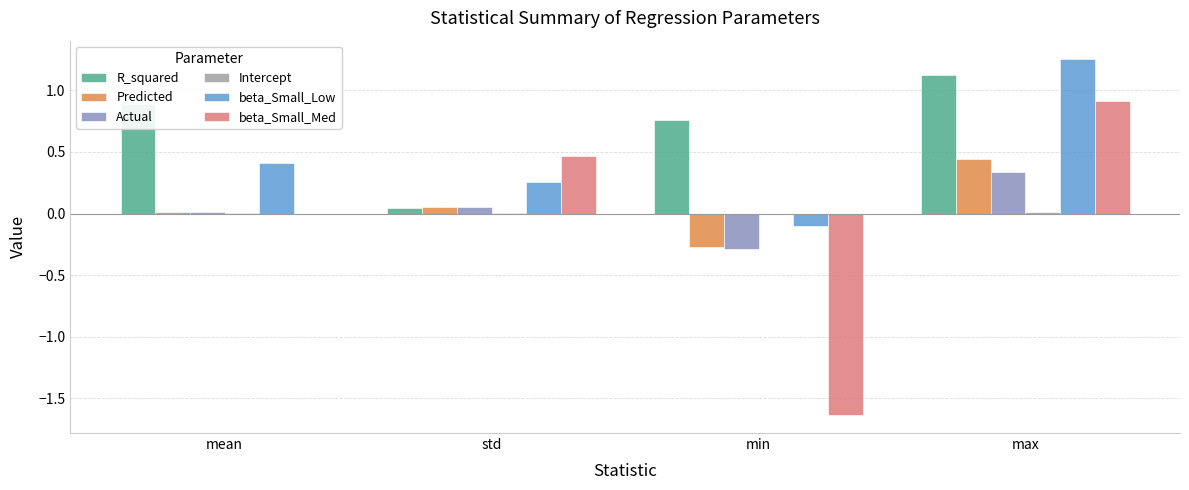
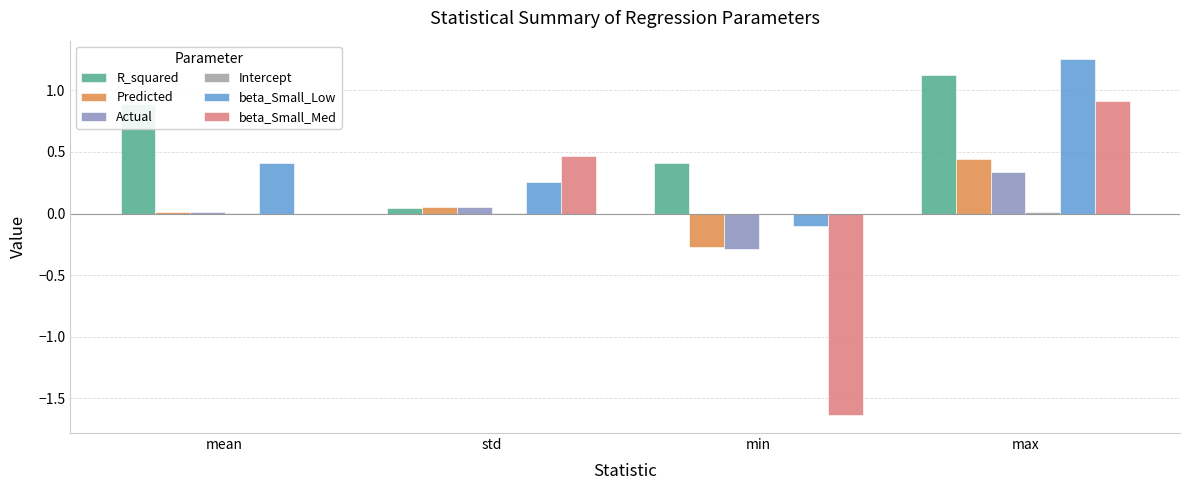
  {
    "R_squared": {
      "std": 0.05,
-     "min": 0.76,
+     "min": 0.41,
      "max": 1.13
    }
  }
